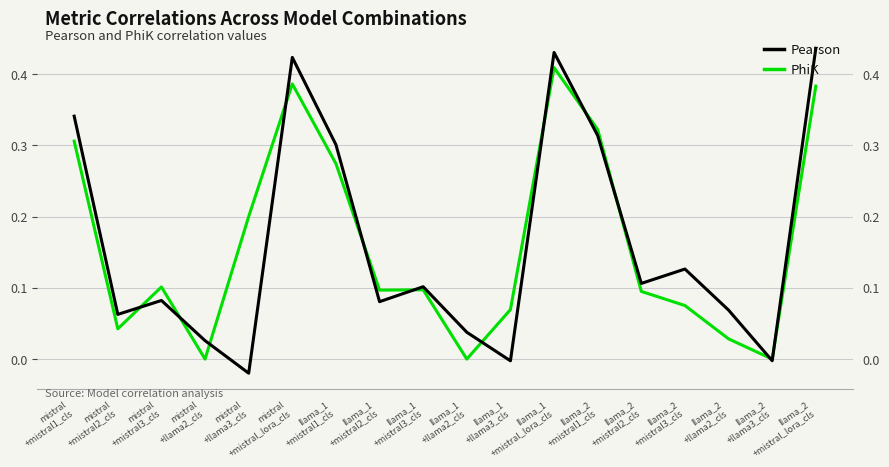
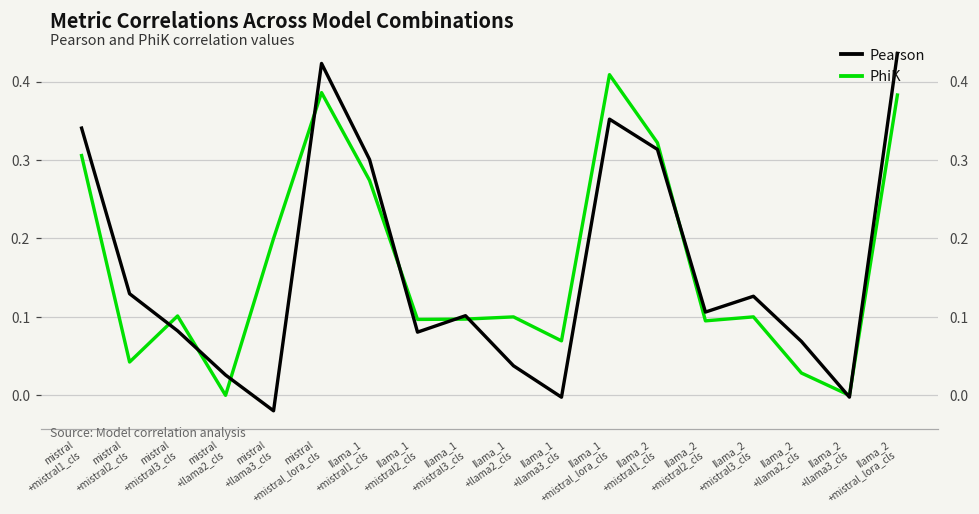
  {
    "Pearson": {
      "mistral +mistral1_cls": 0.34,
-     "mistral +mistral2_cls": 0.06,
+     "mistral +mistral2_cls": 0.13,
      "mistral +mistral3_cls": 0.08,
      "mistral +llama2_cls": 0.03,
      "mistral +llama3_cls": -0.02,
      "mistral +mistral_lora_cls": 0.42,
      "llama_1 +mistral1_cls": 0.30,
      "llama_1 +mistral2_cls": 0.08,
      "llama_1 +mistral3_cls": 0.10,
      "llama_1 +llama2_cls": 0.04,
      "llama_1 +llama3_cls": 0.00,
-     "llama_1 +mistral_lora_cls": 0.43,
+     "llama_1 +mistral_lora_cls": 0.35,
      "llama_2 +mistral1_cls": 0.31,
      "llama_2 +mistral2_cls": 0.11,
      "llama_2 +mistral3_cls": 0.13,
      "llama_2 +llama2_cls": 0.07,
      "llama_2 +mistral_lora_cls": 0.44
    },
    "PhiK": {
      "mistral +mistral1_cls": 0.31,
      "mistral +mistral2_cls": 0.04,
      "mistral +mistral3_cls": 0.10,
      "mistral +llama2_cls": 0.00,
      "mistral +llama3_cls": 0.20,
      "mistral +mistral_lora_cls": 0.39,
      "llama_1 +mistral1_cls": 0.27,
      "llama_1 +mistral2_cls": 0.10,
      "llama_1 +mistral3_cls": 0.10,
-     "llama_1 +llama2_cls": 0.0,
+     "llama_1 +llama2_cls": 0.1,
      "llama_1 +llama3_cls": 0.07,
      "llama_1 +mistral_lora_cls": 0.41,
      "llama_2 +mistral1_cls": 0.32,
      "llama_2 +mistral2_cls": 0.09,
-     "llama_2 +mistral3_cls": 0.08,
+     "llama_2 +mistral3_cls": 0.10,
      "llama_2 +llama2_cls": 0.03,
      "llama_2 +mistral_lora_cls": 0.38
    }
  }
